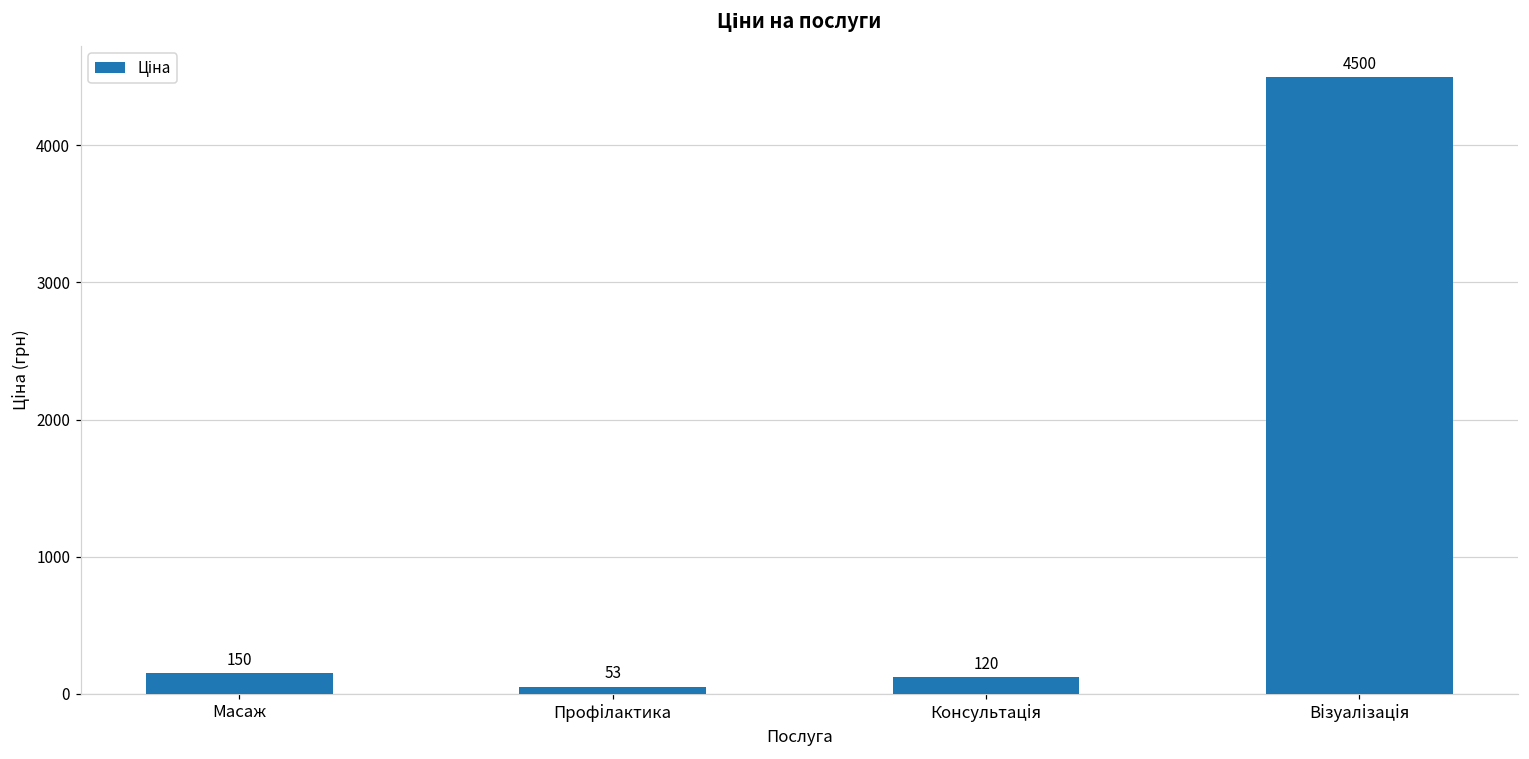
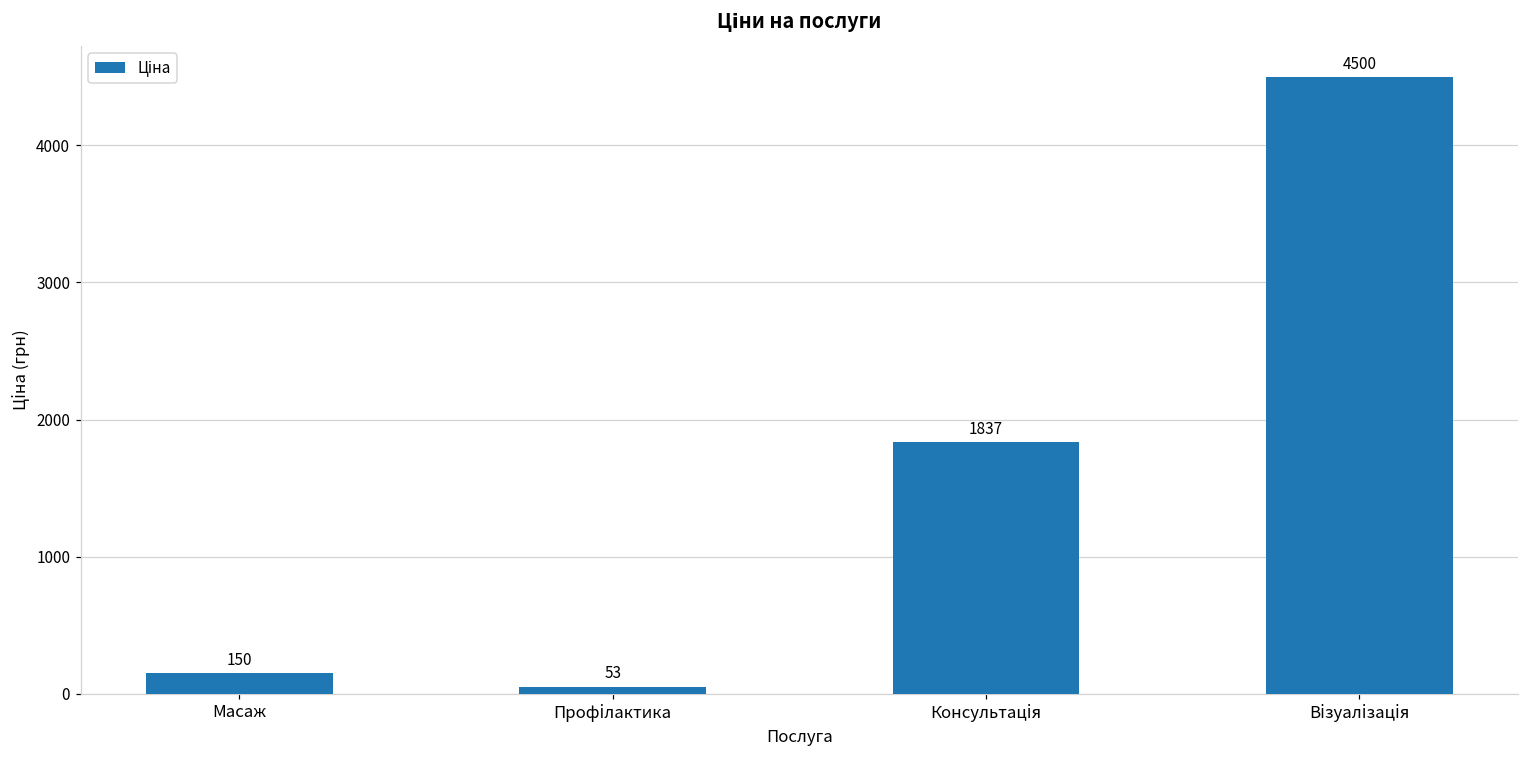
  {
    "Масаж": 150,
    "Профілактика": 53,
-   "Консультація": 120,
+   "Консультація": 1837,
    "Візуалізація": 4500
  }
